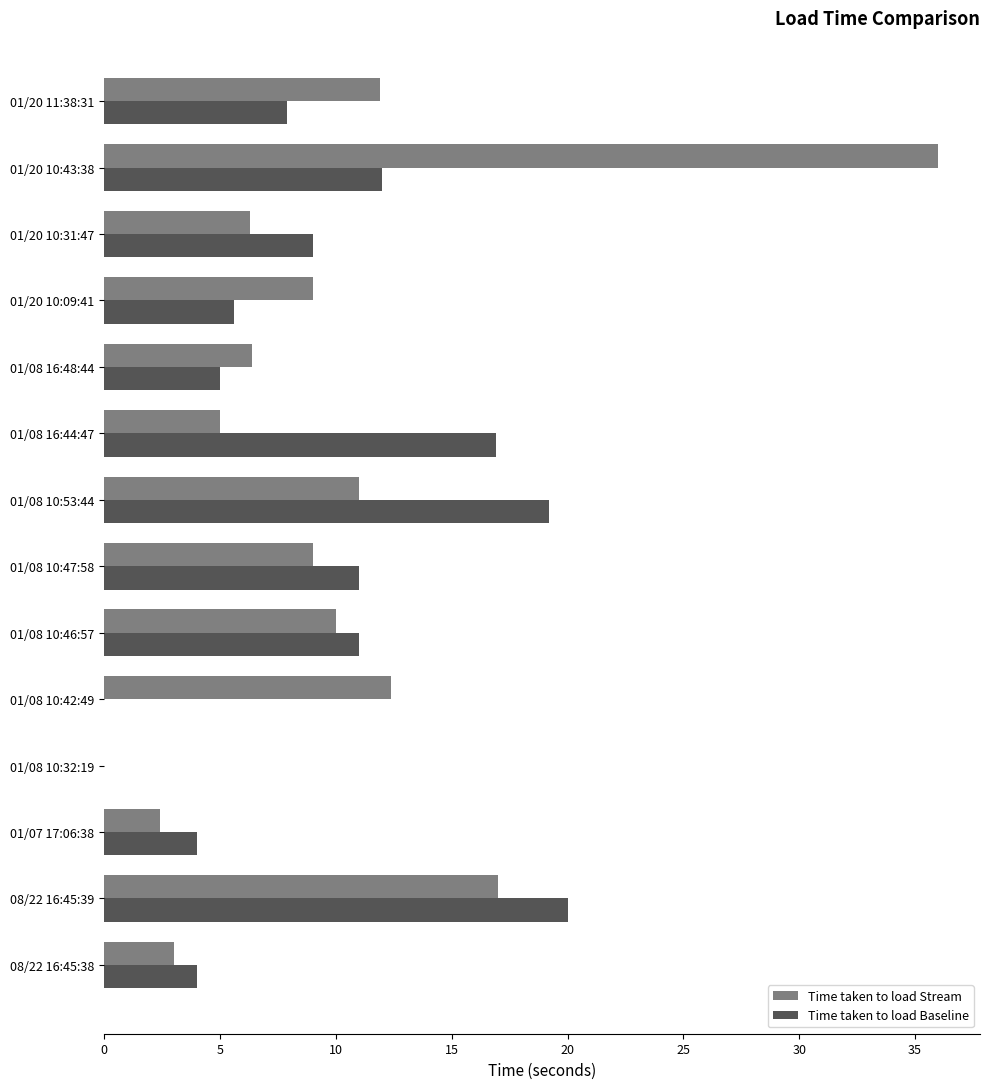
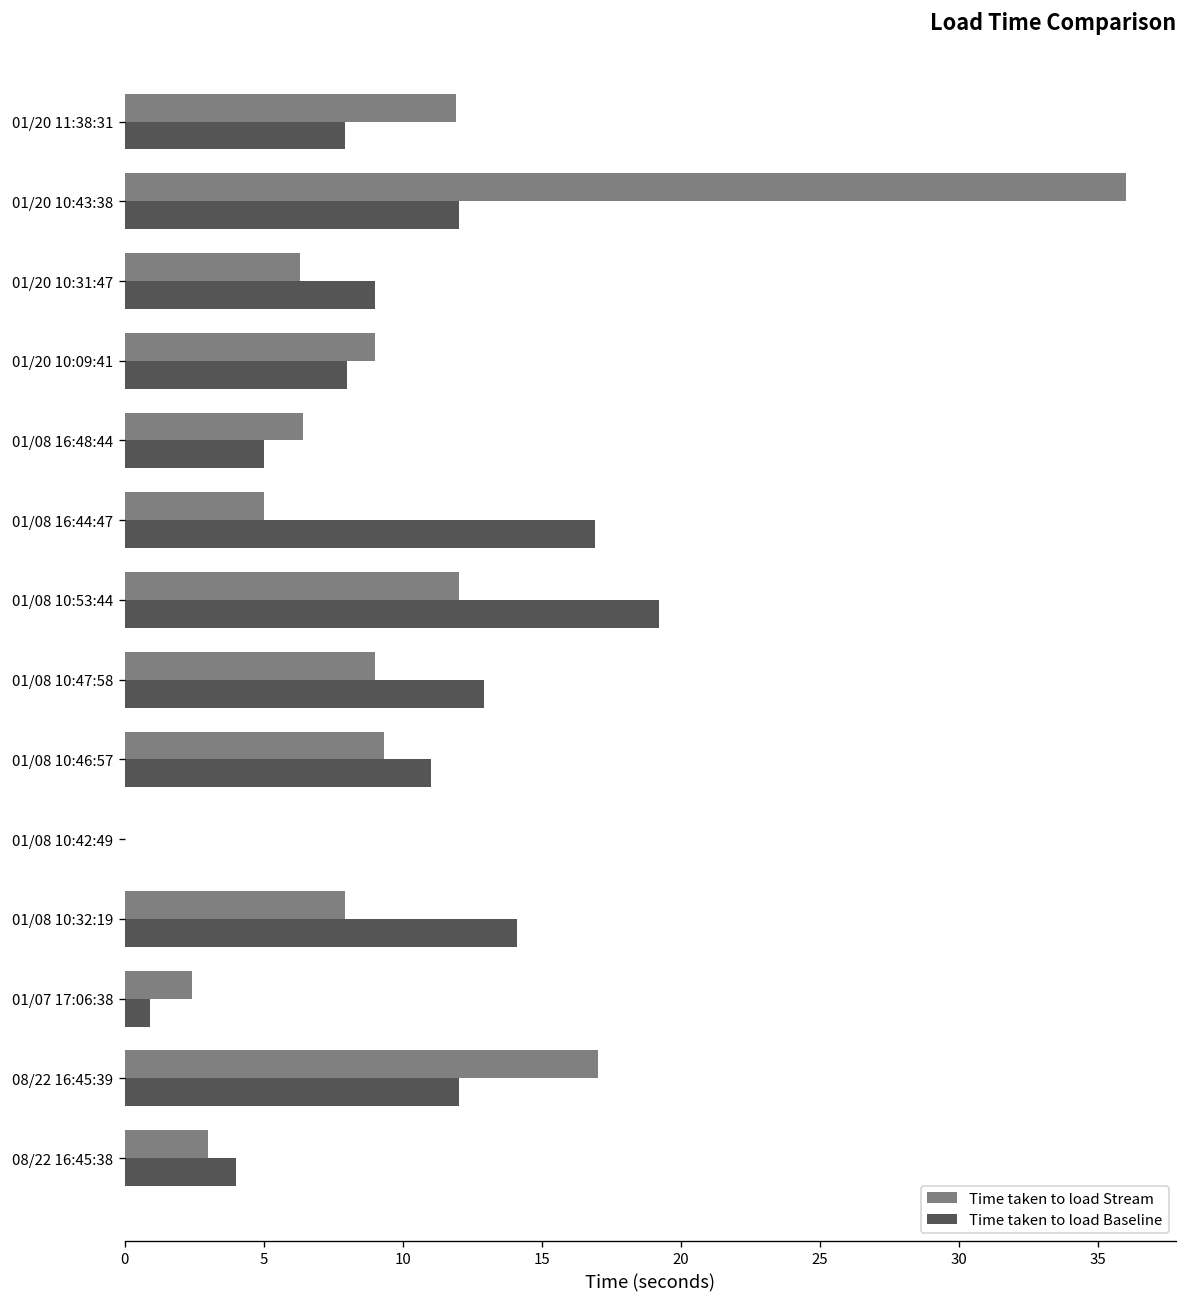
  {
    "Time taken to load Stream": {
      "01/20 11:38:31": 11.9,
      "01/20 10:43:38": 36.0,
      "01/20 10:31:47": 6.3,
      "01/20 10:09:41": 9.0,
      "01/08 16:48:44": 6.4,
      "01/08 16:44:47": 5.0,
-     "01/08 10:53:44": 11,
+     "01/08 10:53:44": 12,
      "01/08 10:47:58": 9.0,
-     "01/08 10:46:57": 10.0,
-     "01/08 10:42:49": 12.4,
-     "01/08 10:32:19": 0.0,
+     "01/08 10:46:57": 9.3,
+     "01/08 10:42:49": 0.0,
+     "01/08 10:32:19": 7.9,
      "01/07 17:06:38": 2.4,
      "08/22 16:45:39": 17.0,
      "08/22 16:45:38": 3.0
    },
    "Time taken to load Baseline": {
      "01/20 11:38:31": 7.9,
      "01/20 10:43:38": 12.0,
      "01/20 10:31:47": 9.0,
-     "01/20 10:09:41": 5.6,
+     "01/20 10:09:41": 8.0,
      "01/08 16:48:44": 5.0,
      "01/08 16:44:47": 16.9,
      "01/08 10:53:44": 19.2,
-     "01/08 10:47:58": 11.0,
+     "01/08 10:47:58": 12.9,
      "01/08 10:46:57": 11.0,
      "01/08 10:42:49": 0.0,
-     "01/08 10:32:19": 0.0,
-     "01/07 17:06:38": 4.0,
-     "08/22 16:45:39": 20,
+     "01/08 10:32:19": 14.1,
+     "01/07 17:06:38": 0.9,
+     "08/22 16:45:39": 12,
      "08/22 16:45:38": 4.0
    }
  }
